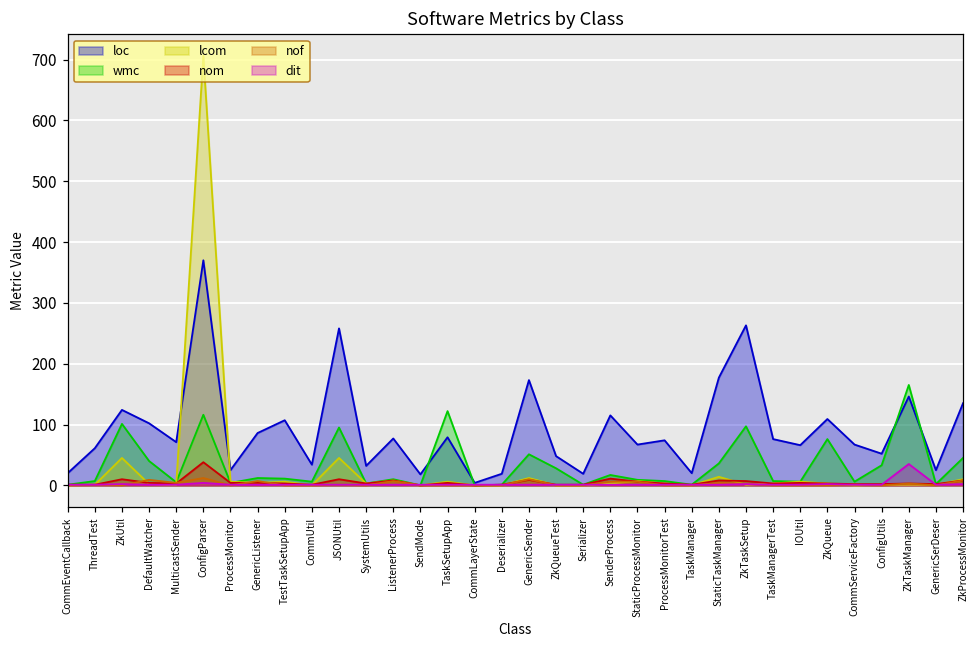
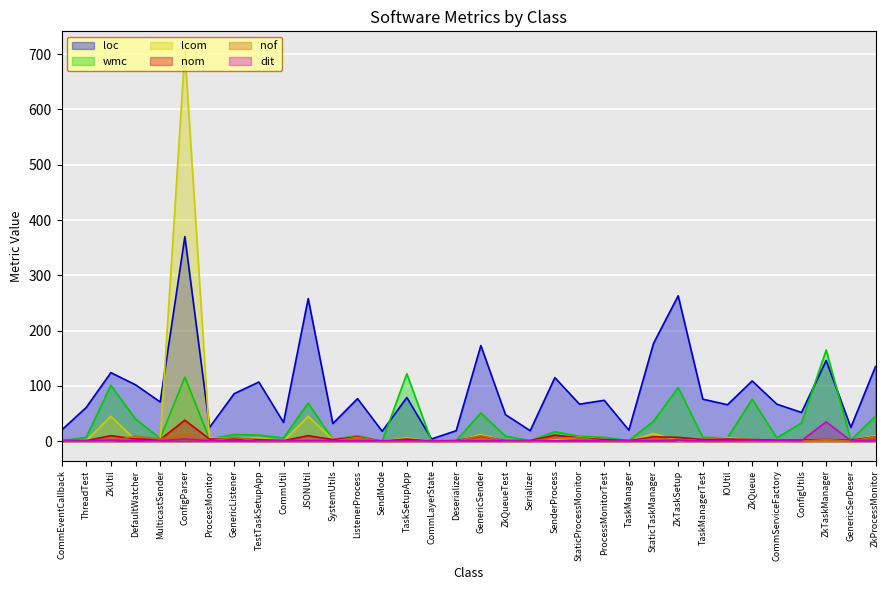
  {
    "loc": {
      "CommEventCallback": 20,
      "ThreadTest": 60,
      "ZkUtil": 120,
      "DefaultWatcher": 100,
      "MulticastSender": 70,
      "ConfigParser": 370,
      "ProcessMonitor": 30,
      "GenericListener": 90,
      "TestTaskSetupApp": 110,
      "CommUtil": 30,
      "JSONUtil": 260,
      "SystemUtils": 30,
      "ListenerProcess": 80,
      "SendMode": 20,
      "TaskSetupApp": 80,
      "Deserializer": 20,
      "GenericSender": 170,
      "ZkQueueTest": 50,
      "Serializer": 20,
      "SenderProcess": 120,
      "StaticProcessMonitor": 70,
      "ProcessMonitorTest": 70,
      "TaskManager": 20,
      "StaticTaskManager": 180,
      "ZkTaskSetup": 260,
      "TaskManagerTest": 80,
      "IOUtil": 70,
      "ZkQueue": 110,
      "CommServiceFactory": 70,
      "ConfigUtils": 50,
      "ZkTaskManager": 150,
      "GenericSerDeser": 30,
      "ZkProcessMonitor": 140
    },
    "wmc": {
      "ThreadTest": 10,
      "ZkUtil": 100,
      "DefaultWatcher": 40,
      "ConfigParser": 120,
      "GenericListener": 10,
      "TestTaskSetupApp": 10,
      "CommUtil": 10,
-     "JSONUtil": 100,
+     "JSONUtil": 70,
      "TaskSetupApp": 120,
      "GenericSender": 50,
-     "ZkQueueTest": 30,
+     "ZkQueueTest": 10,
      "SenderProcess": 20,
      "StaticTaskManager": 40,
      "ZkTaskSetup": 100,
      "ZkQueue": 80,
      "ConfigUtils": 30,
      "ZkTaskManager": 170,
      "ZkProcessMonitor": 50
    },
    "dit": {
      "ConfigParser": 0,
      "ListenerProcess": 0,
      "GenericSender": 0,
      "StaticProcessMonitor": 0,
      "ZkTaskManager": 40,
      "ZkProcessMonitor": 0
    }
  }
